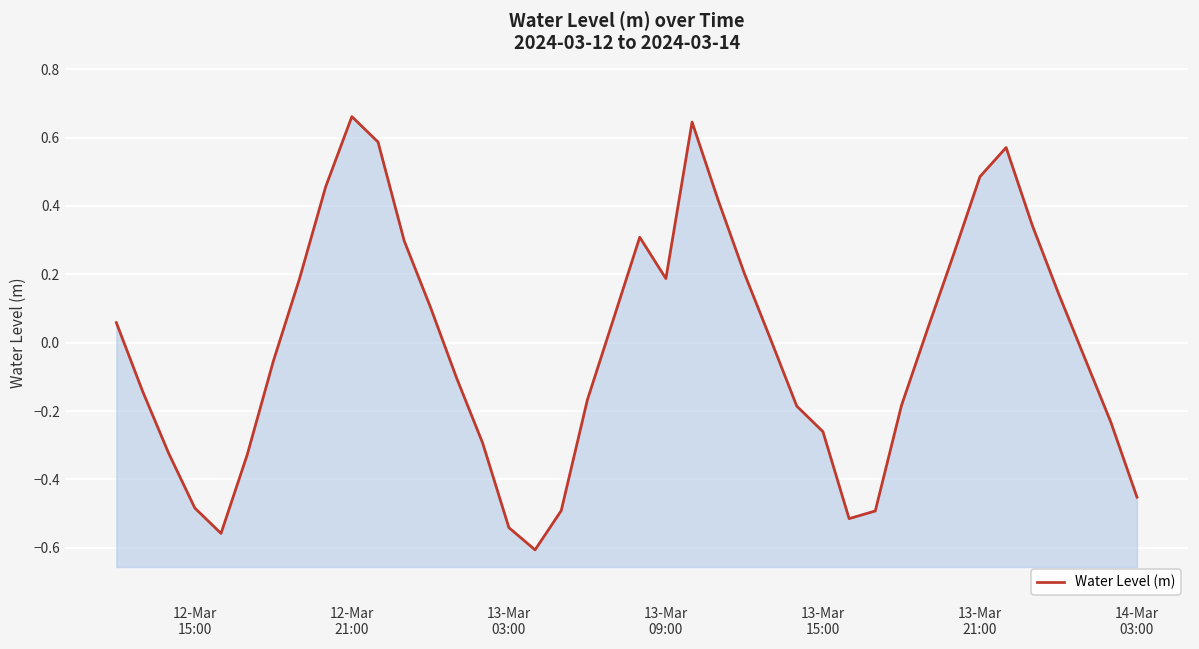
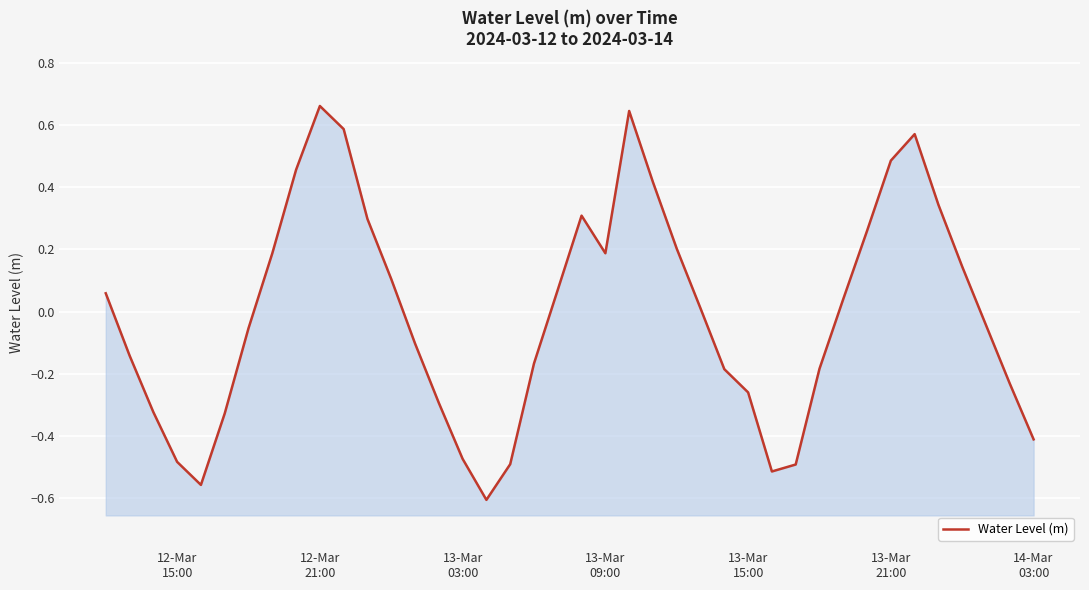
  {
    "12-Mar 15:00": -0.48,
    "12-Mar 21:00": 0.66,
-   "13-Mar 03:00": -0.54,
+   "13-Mar 03:00": -0.47,
    "13-Mar 09:00": 0.19,
    "13-Mar 15:00": -0.26,
    "13-Mar 21:00": 0.49,
-   "14-Mar 03:00": -0.45
+   "14-Mar 03:00": -0.41
  }
